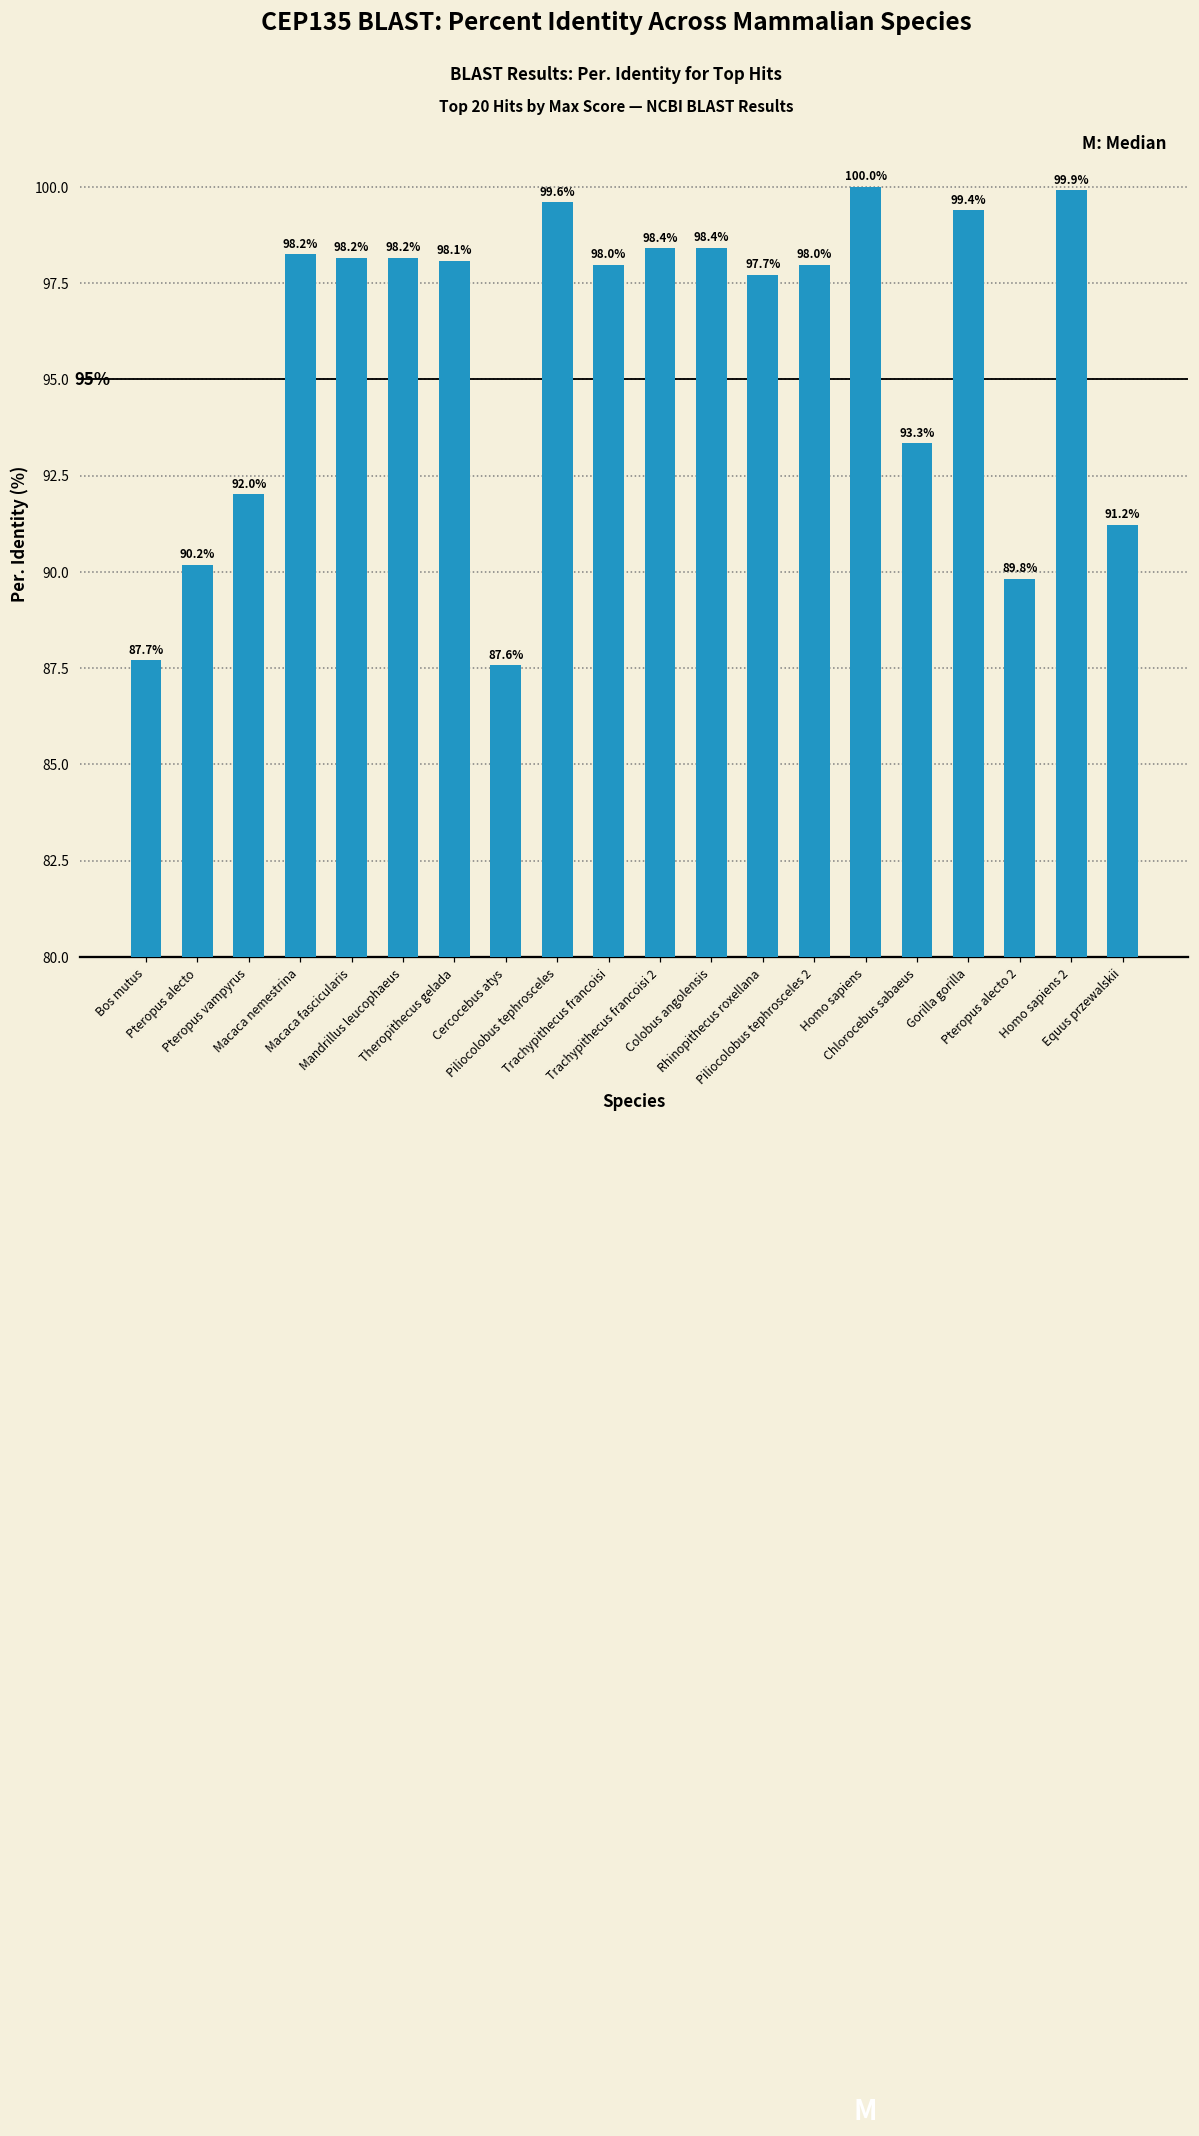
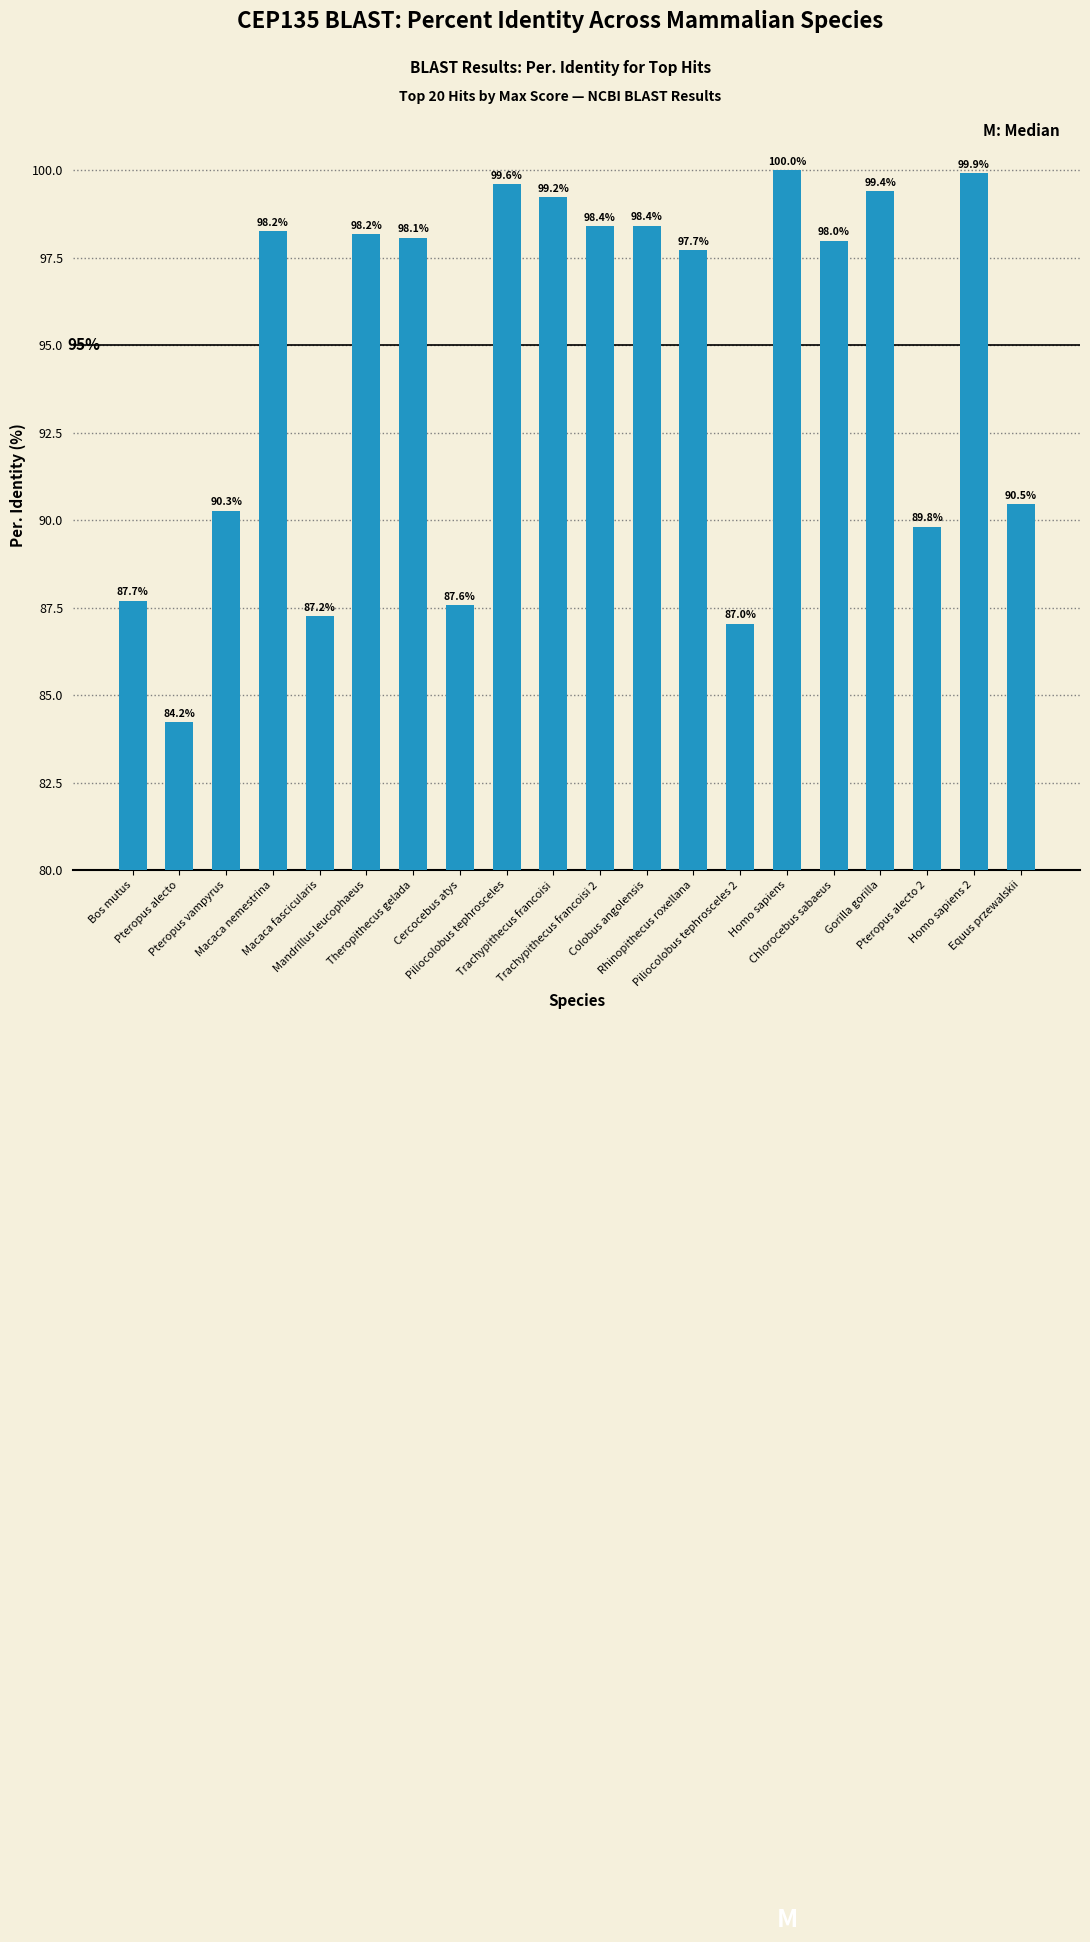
  {
    "Bos mutus": "87.7%",
-   "Pteropus alecto": "90.2%",
-   "Pteropus vampyrus": "92.0%",
+   "Pteropus alecto": "84.2%",
+   "Pteropus vampyrus": "90.3%",
    "Macaca nemestrina": "98.2%",
-   "Macaca fascicularis": "98.2%",
+   "Macaca fascicularis": "87.2%",
    "Mandrillus leucophaeus": "98.2%",
    "Theropithecus gelada": "98.1%",
    "Cercocebus atys": "87.6%",
    "Piliocolobus tephrosceles": "99.6%",
-   "Trachypithecus francoisi": "98.0%",
+   "Trachypithecus francoisi": "99.2%",
    "Trachypithecus francoisi 2": "98.4%",
    "Colobus angolensis": "98.4%",
    "Rhinopithecus roxellana": "97.7%",
-   "Piliocolobus tephrosceles 2": "98.0%",
+   "Piliocolobus tephrosceles 2": "87.0%",
    "Homo sapiens": "100.0%",
-   "Chlorocebus sabaeus": "93.3%",
+   "Chlorocebus sabaeus": "98.0%",
    "Gorilla gorilla": "99.4%",
    "Pteropus alecto 2": "89.8%",
    "Homo sapiens 2": "99.9%",
-   "Equus przewalskii": "91.2%"
+   "Equus przewalskii": "90.5%"
  }
